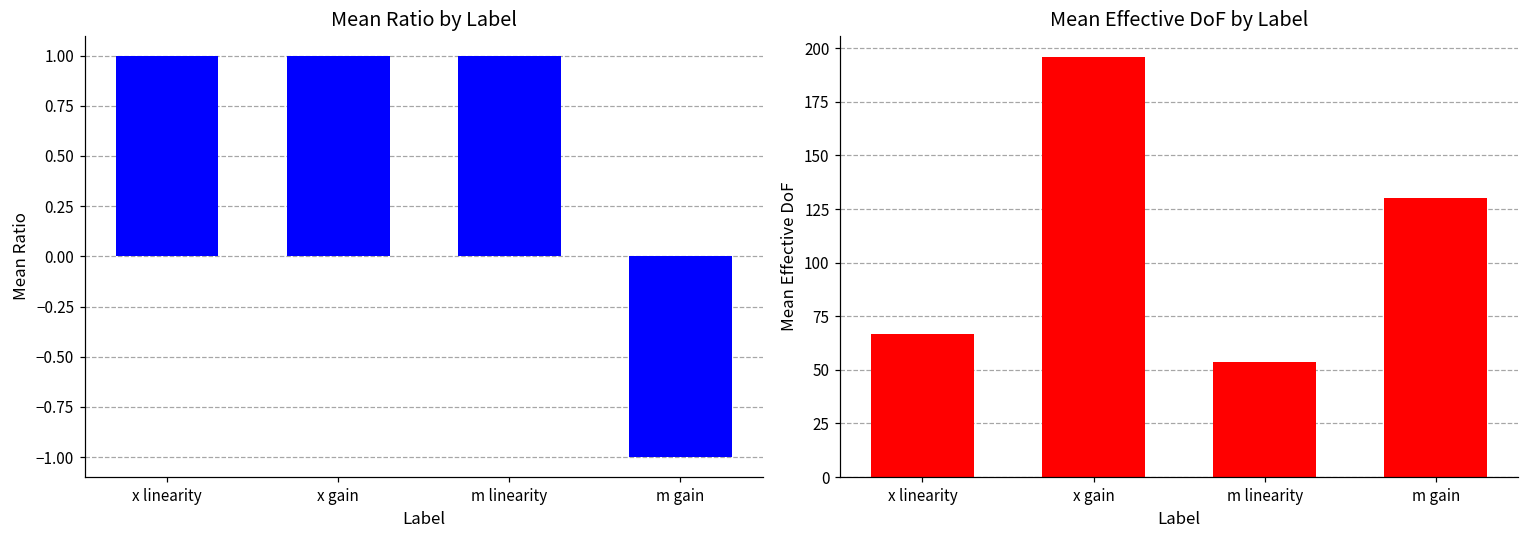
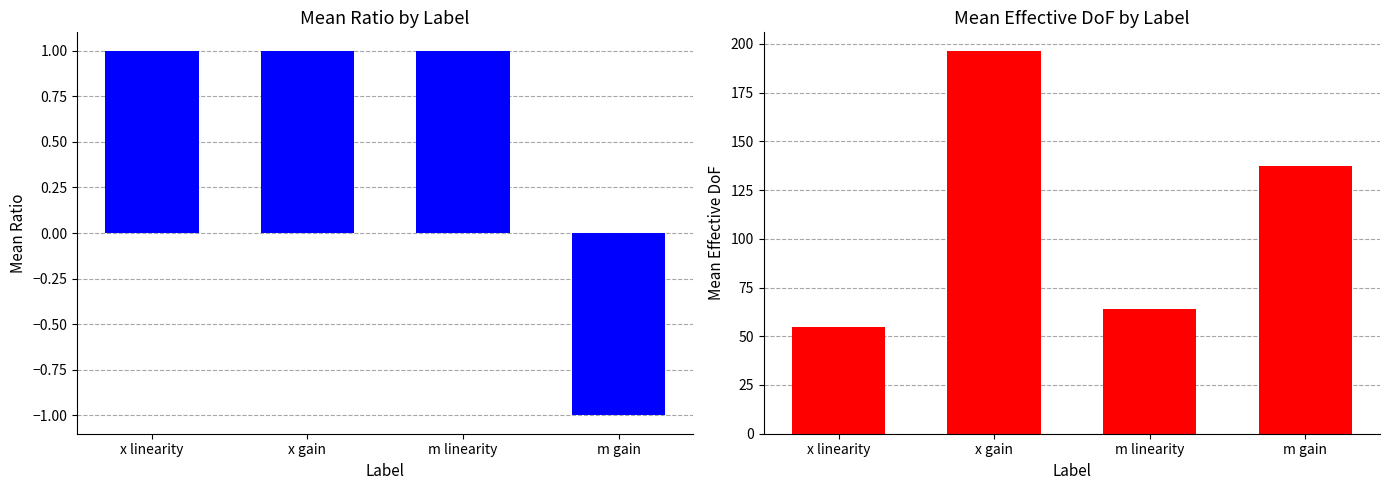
  {
    "Mean Ratio by Label": {
      "x linearity": 1.00,
      "x gain": 1.00,
      "m linearity": 1.00,
      "m gain": -1.00
    },
    "Mean Effective DoF by Label": {
-     "x linearity": 67,
+     "x linearity": 55,
      "x gain": 196,
-     "m linearity": 53,
-     "m gain": 130
+     "m linearity": 64,
+     "m gain": 137
    }
  }
